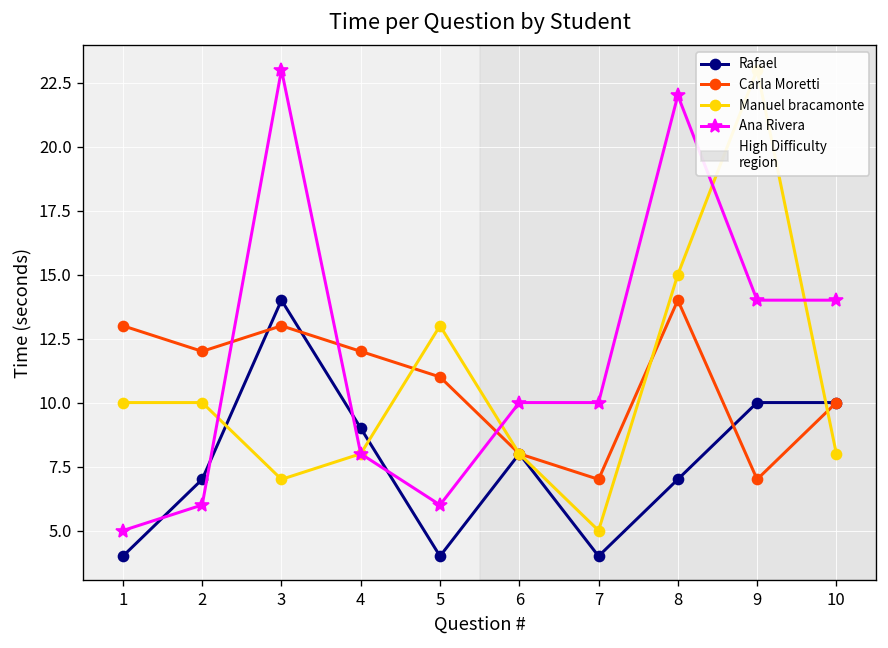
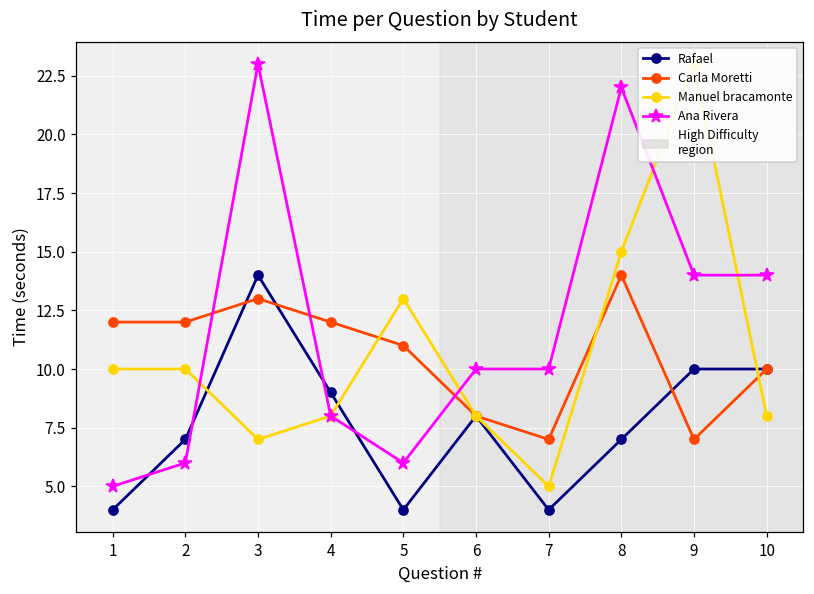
  {
    "Rafael": {
      "1": 4,
      "2": 7,
      "3": 14,
      "4": 9,
      "5": 4,
      "7": 4,
      "8": 7,
      "9": 10
    },
    "Carla Moretti": {
-     "1": 13,
+     "1": 12,
      "2": 12,
      "3": 13,
      "4": 12,
      "5": 11,
      "7": 7,
      "8": 14,
      "9": 7
    },
    "Manuel bracamonte": {
      "1": 10,
      "2": 10,
      "3": 7,
      "5": 13,
      "7": 5,
      "8": 15,
      "10": 8
    },
    "Ana Rivera": {
      "1": 5,
      "2": 6,
      "3": 23,
      "5": 6,
      "6": 10,
      "7": 10,
      "8": 22,
      "9": 14,
      "10": 14
    }
  }
